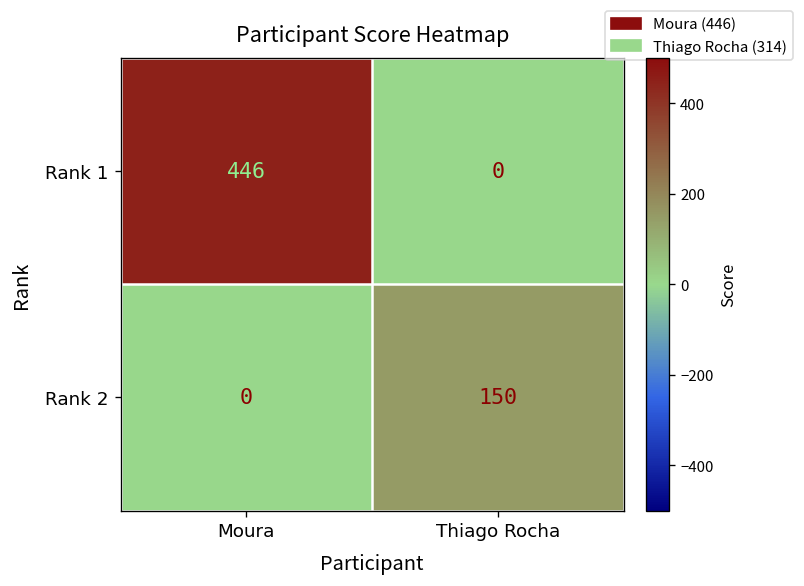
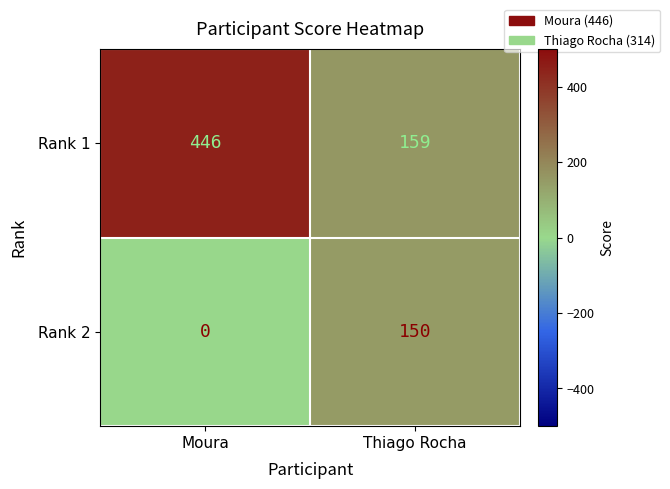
  {
    "Rank 1": {
      "Moura": 446,
-     "Thiago Rocha": 0
+     "Thiago Rocha": 159
    },
    "Rank 2": {
      "Moura": 0,
      "Thiago Rocha": 150
    }
  }
